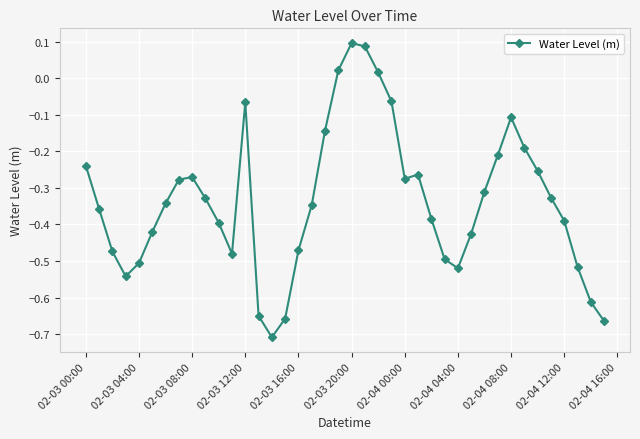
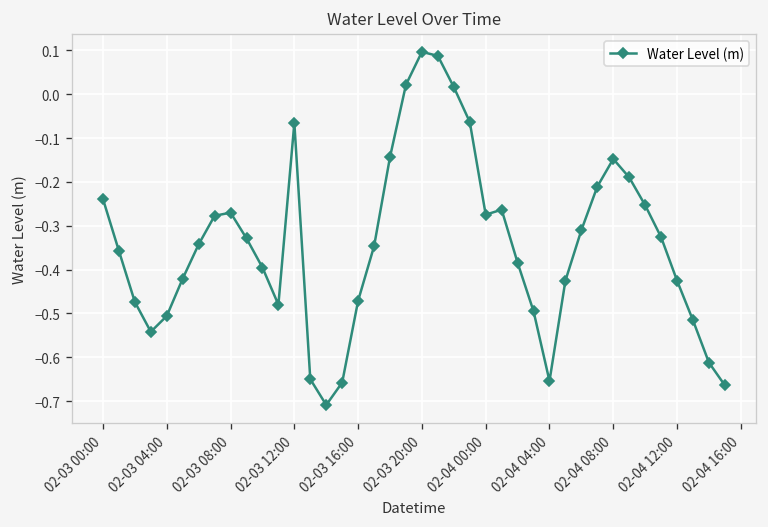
  {
    "02-03 00:00": -0.24,
    "02-03 04:00": -0.51,
    "02-03 08:00": -0.27,
    "02-03 12:00": -0.07,
    "02-03 16:00": -0.47,
    "02-03 20:00": 0.10,
    "02-04 00:00": -0.27,
-   "02-04 04:00": -0.52,
-   "02-04 08:00": -0.11,
-   "02-04 12:00": -0.39
+   "02-04 04:00": -0.65,
+   "02-04 08:00": -0.15,
+   "02-04 12:00": -0.43
  }
